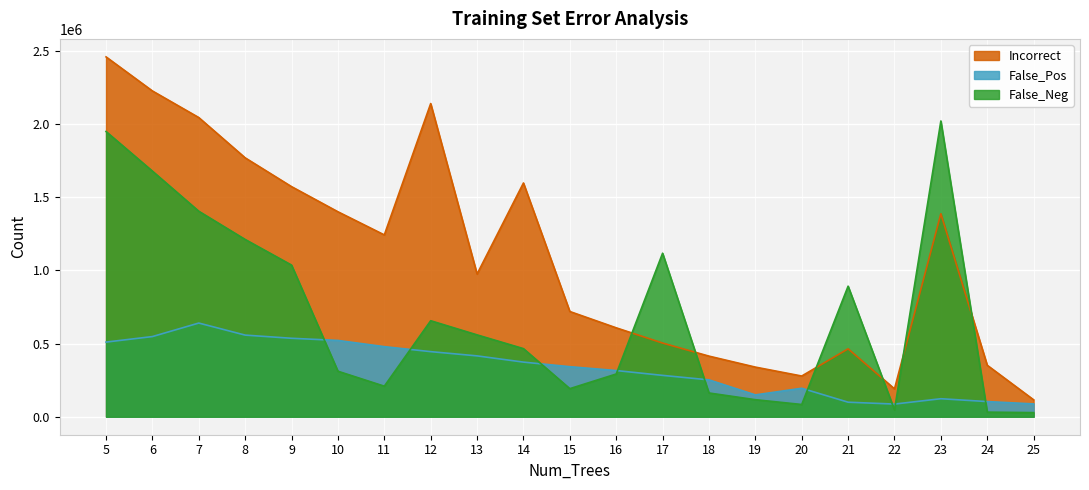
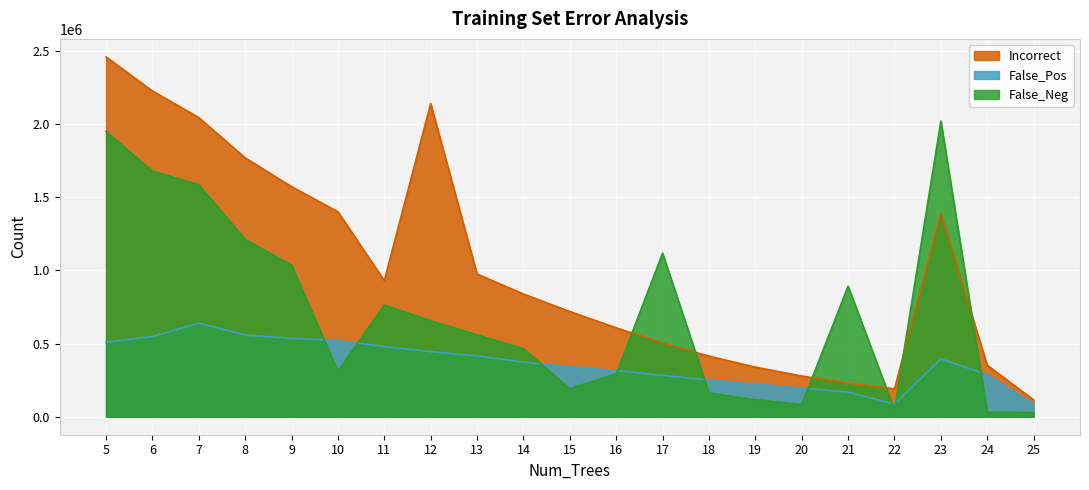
  {
    "Incorrect": {
      "5": 2460000,
      "6": 2230000,
      "7": 2050000,
      "8": 1770000,
      "9": 1570000,
      "10": 1400000,
-     "11": 1240000,
+     "11": 930000,
      "12": 2140000,
      "13": 980000,
-     "14": 1600000,
+     "14": 840000,
      "15": 720000,
      "16": 610000,
      "17": 500000,
      "18": 410000,
      "19": 340000,
      "20": 280000,
-     "21": 460000,
+     "21": 230000,
      "22": 190000,
      "23": 1390000,
      "24": 350000,
      "25": 120000
    },
    "False_Pos": {
      "5": 510000,
      "6": 550000,
      "7": 640000,
      "8": 560000,
      "9": 540000,
      "10": 520000,
      "11": 480000,
      "12": 450000,
      "13": 420000,
      "14": 370000,
      "15": 340000,
      "16": 320000,
      "17": 280000,
      "18": 250000,
-     "19": 150000,
+     "19": 220000,
      "20": 190000,
-     "21": 100000,
+     "21": 170000,
      "22": 90000,
-     "23": 120000,
-     "24": 100000,
+     "23": 400000,
+     "24": 290000,
      "25": 90000
    },
    "False_Neg": {
      "5": 1950000,
      "6": 1680000,
-     "7": 1410000,
+     "7": 1590000,
      "8": 1210000,
      "9": 1040000,
      "10": 310000,
-     "11": 210000,
+     "11": 760000,
      "12": 660000,
      "13": 560000,
      "14": 470000,
      "15": 190000,
      "16": 290000,
      "17": 1120000,
      "18": 160000,
      "19": 120000,
      "20": 80000,
      "21": 890000,
      "22": 50000,
      "23": 2020000,
      "24": 30000,
      "25": 30000
    }
  }
